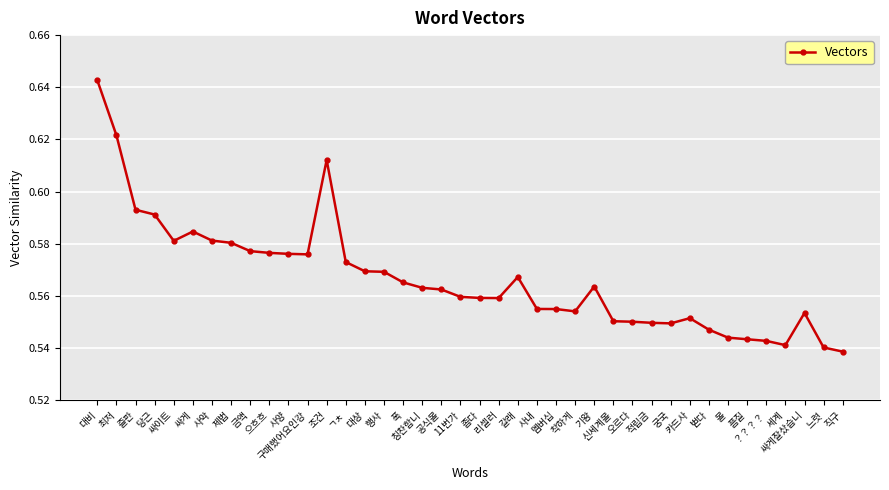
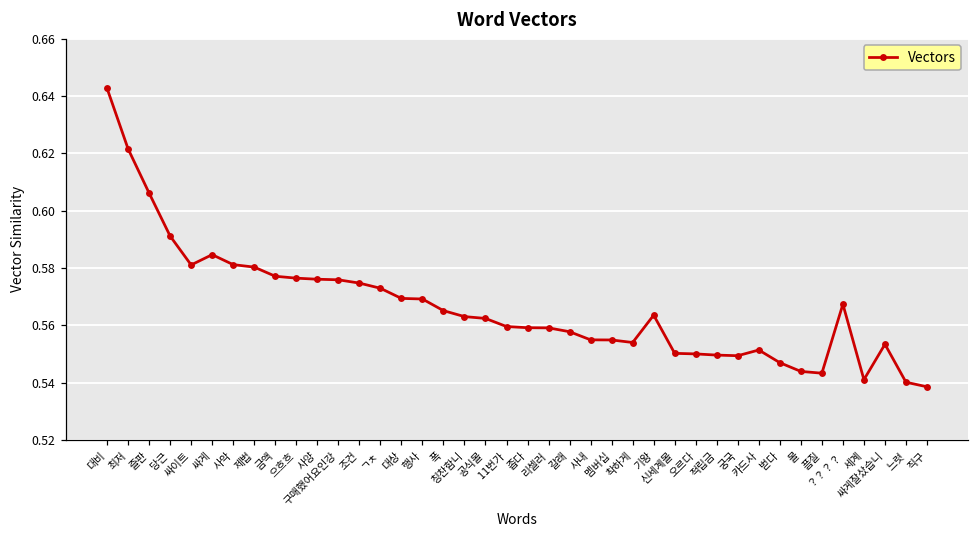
  {
    "대비": 0.643,
    "최저": 0.622,
-   "즐판": 0.593,
+   "즐판": 0.606,
    "당근": 0.591,
    "싸이트": 0.581,
    "싸게": 0.585,
    "사악": 0.581,
    "제법": 0.580,
    "금액": 0.577,
    "으흐흐": 0.576,
    "사양": 0.576,
    "구매했어요인강": 0.576,
-   "조건": 0.612,
+   "조건": 0.575,
    "ㄱㅊ": 0.573,
    "대상": 0.569,
    "행사": 0.569,
    "폭": 0.565,
    "칭찬함니": 0.563,
    "공식몰": 0.562,
    "11번가": 0.560,
    "좁다": 0.559,
    "리셀러": 0.559,
-   "갈래": 0.567,
+   "갈래": 0.558,
    "사내": 0.555,
    "멤버십": 0.555,
    "착하게": 0.554,
    "기왕": 0.564,
    "신세계몰": 0.550,
    "오르다": 0.550,
    "적립금": 0.550,
    "궁국": 0.549,
    "카드사": 0.551,
    "벋다": 0.547,
    "몰": 0.544,
    "픔질": 0.543,
-   "？？？？": 0.543,
+   "？？？？": 0.567,
    "세계": 0.541,
    "싸게잘샀습니": 0.553,
    "느렷": 0.540,
    "직구": 0.539
  }
